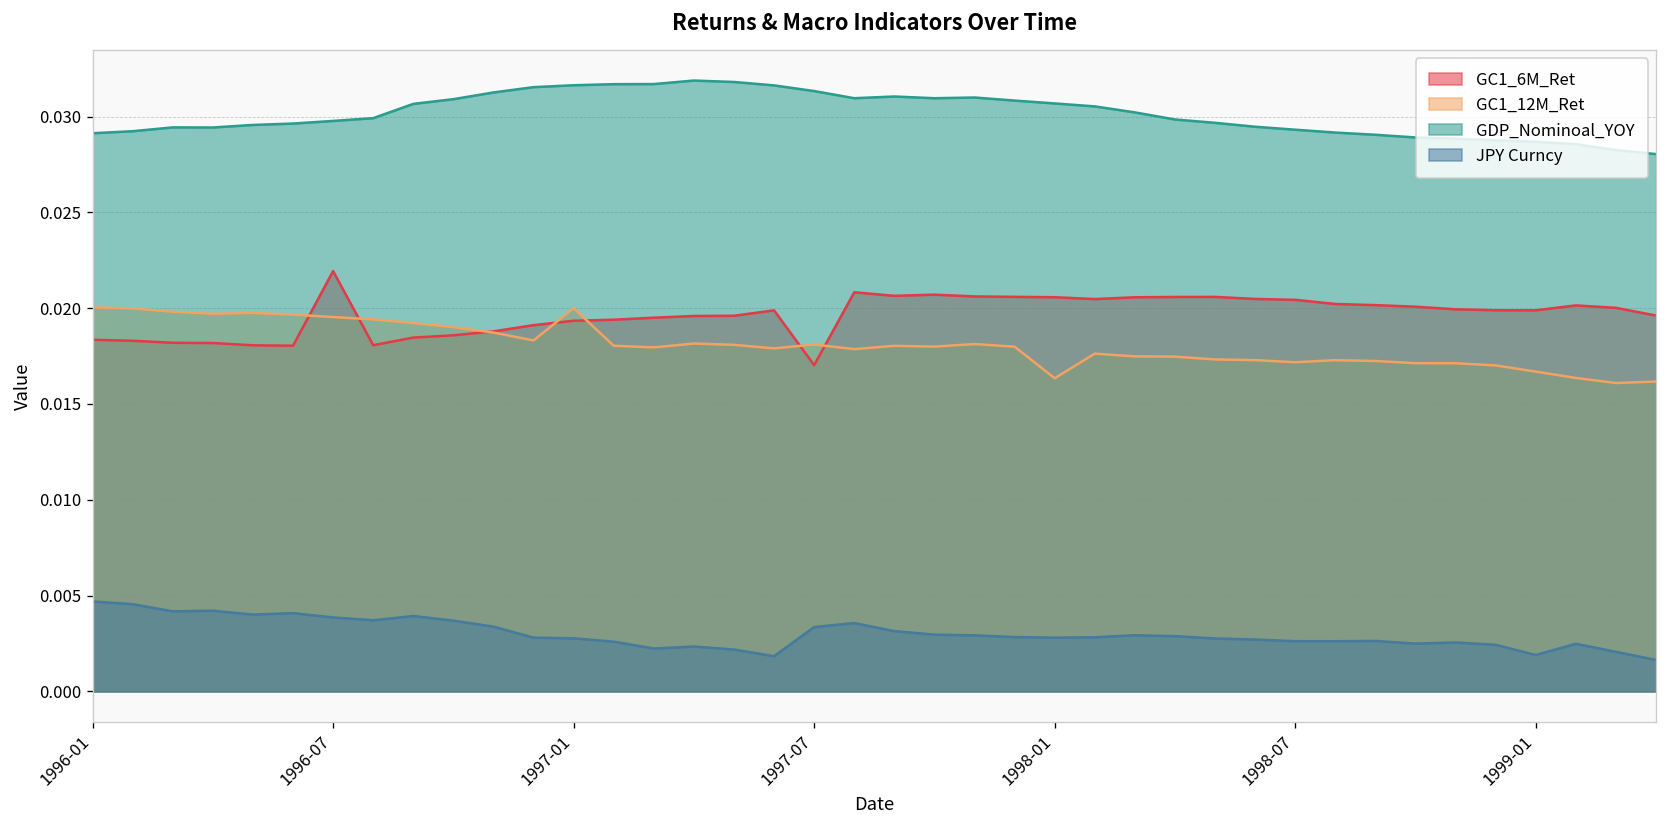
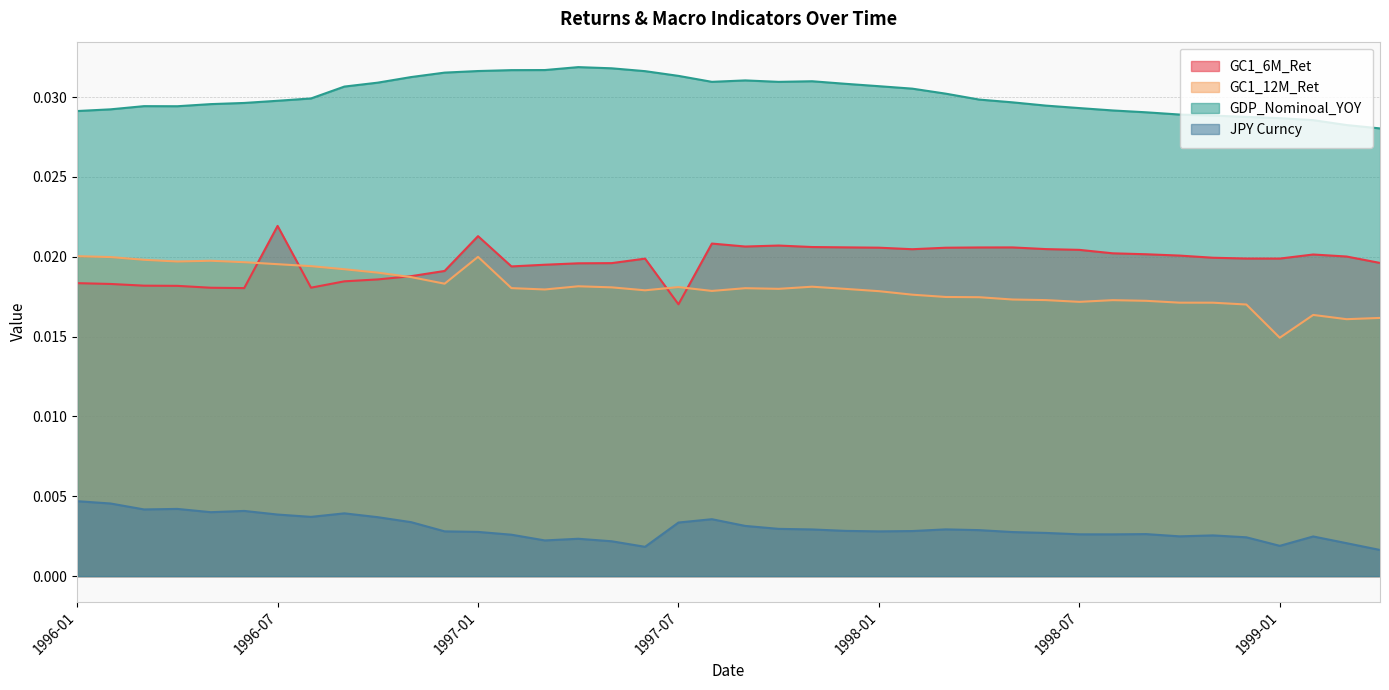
  {
    "GC1_6M_Ret": {
      "1996-01": 0.0184,
      "1996-07": 0.0219,
-     "1997-01": 0.0193,
+     "1997-01": 0.0213,
      "1997-07": 0.0170,
      "1998-01": 0.0206,
      "1998-07": 0.0204,
      "1999-01": 0.0199
    },
    "GC1_12M_Ret": {
      "1996-01": 0.0200,
      "1996-07": 0.0195,
      "1997-01": 0.0200,
      "1997-07": 0.0181,
-     "1998-01": 0.0163,
+     "1998-01": 0.0178,
      "1998-07": 0.0172,
-     "1999-01": 0.0167
+     "1999-01": 0.0149
    }
  }
